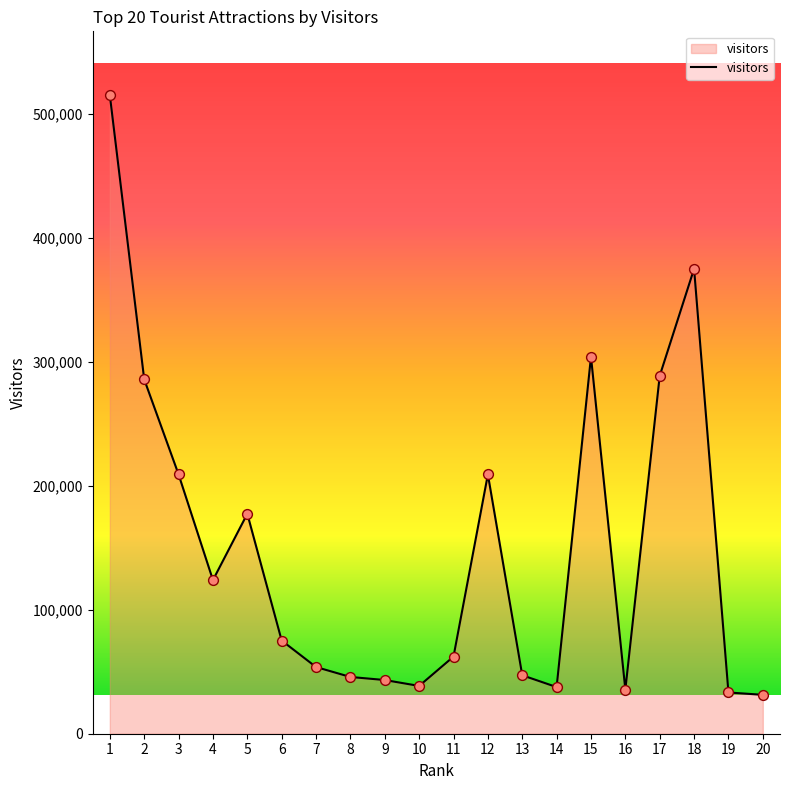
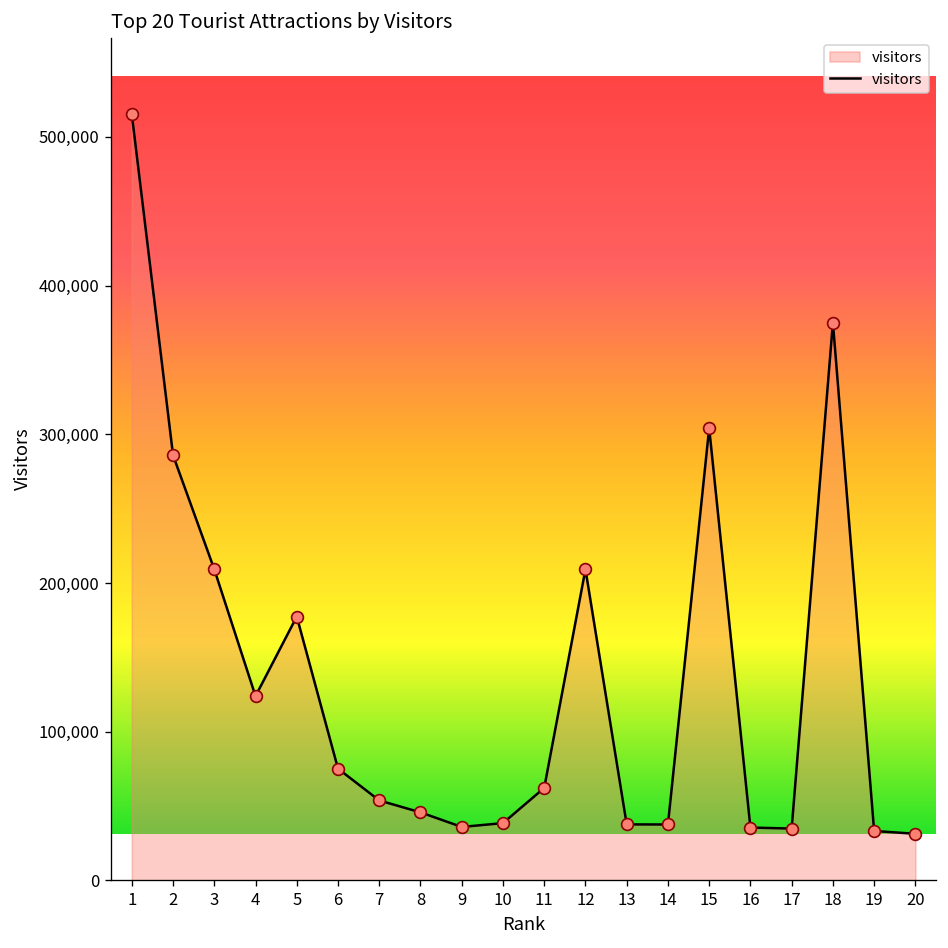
  {
    "1": "515,000",
    "2": "286,000",
    "3": "209,000",
    "4": "124,000",
    "5": "177,000",
    "6": "75,000",
    "7": "54,000",
    "8": "46,000",
-   "9": "43,000",
+   "9": "36,000",
    "10": "39,000",
    "11": "62,000",
    "12": "209,000",
-   "13": "47,000",
+   "13": "38,000",
    "14": "38,000",
    "15": "304,000",
    "16": "36,000",
-   "17": "289,000",
+   "17": "35,000",
    "18": "375,000",
    "19": "33,000",
    "20": "31,000"
  }
